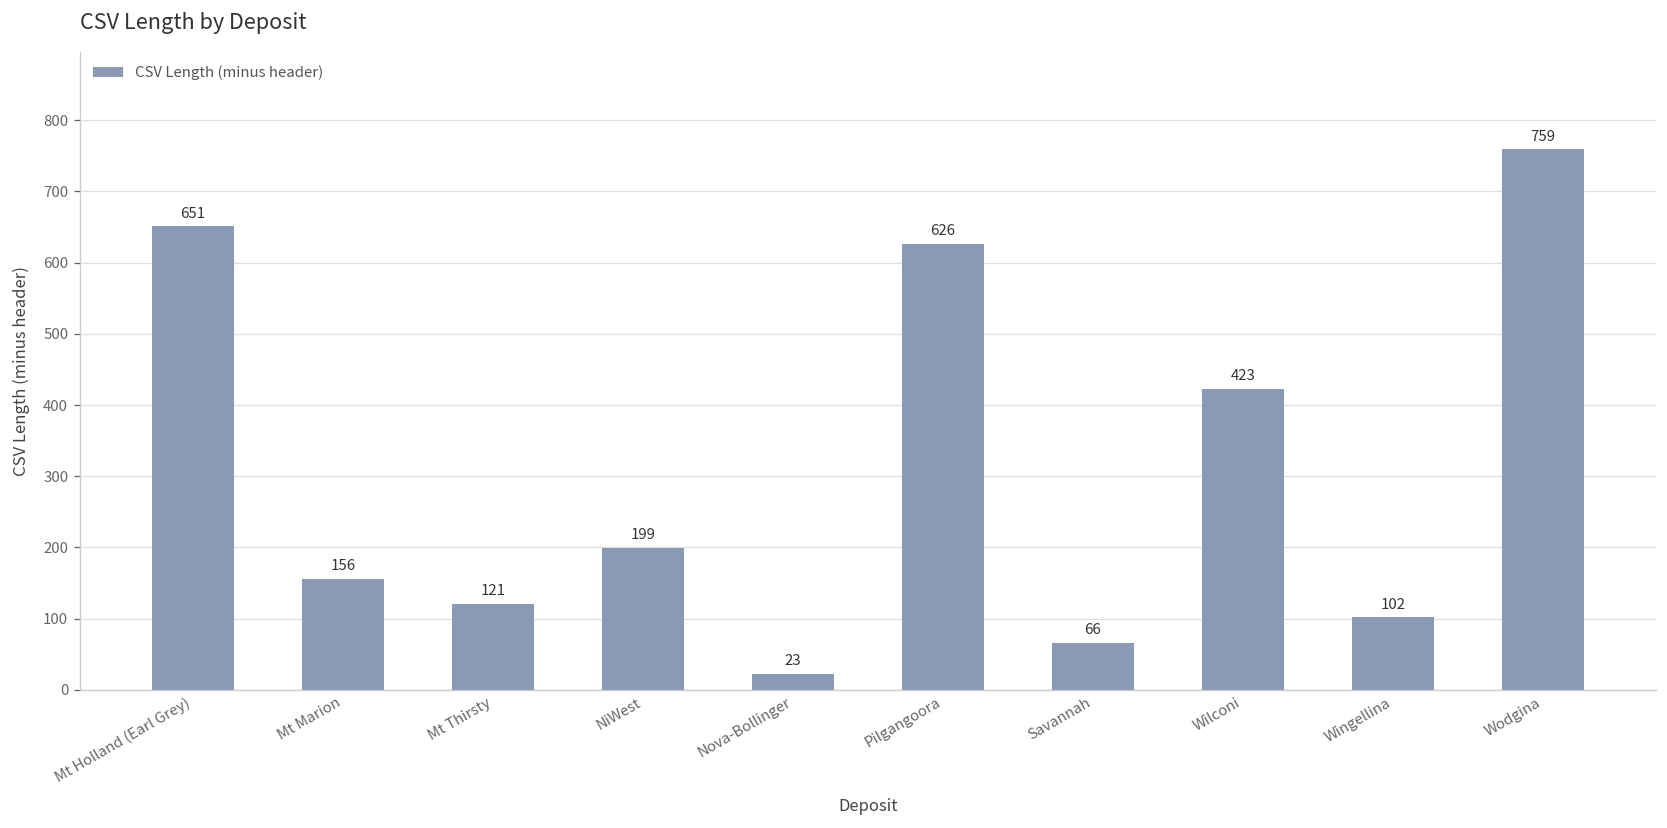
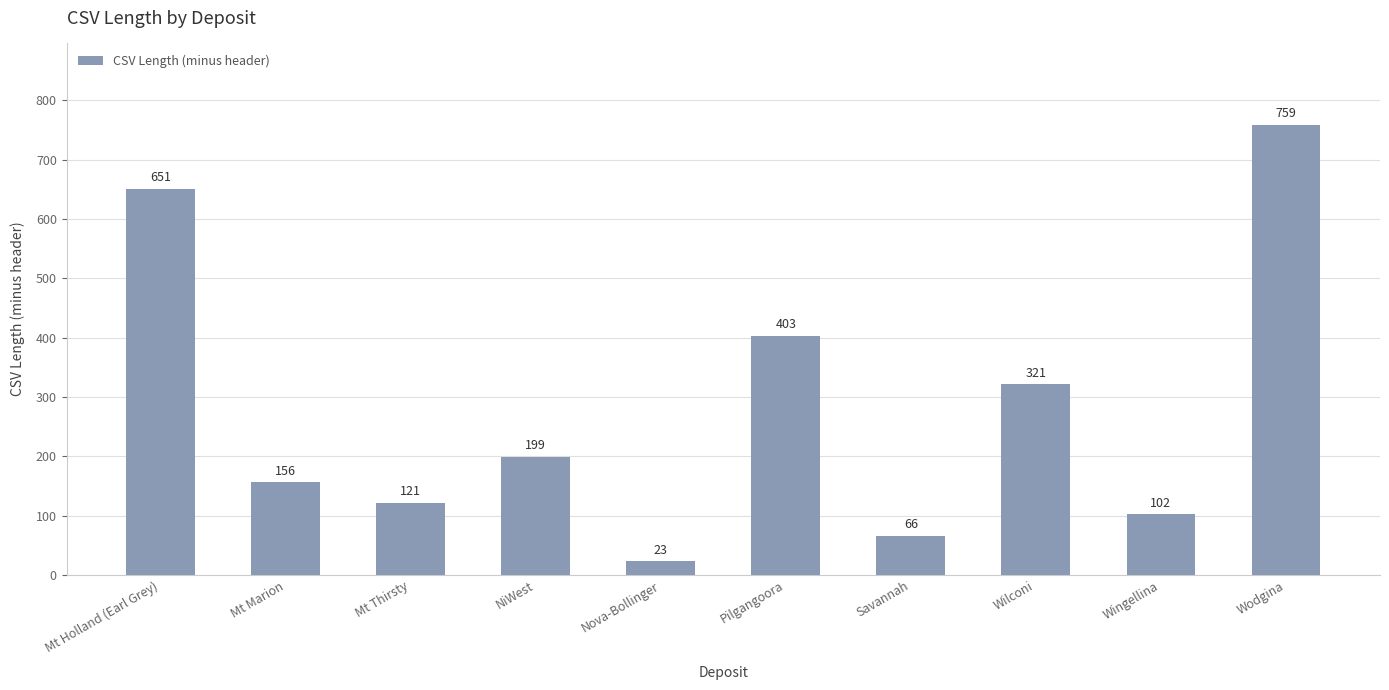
  {
    "Mt Holland (Earl Grey)": 651,
    "Mt Marion": 156,
    "Mt Thirsty": 121,
    "NiWest": 199,
    "Nova-Bollinger": 23,
-   "Pilgangoora": 626,
+   "Pilgangoora": 403,
    "Savannah": 66,
-   "Wilconi": 423,
+   "Wilconi": 321,
    "Wingellina": 102,
    "Wodgina": 759
  }
